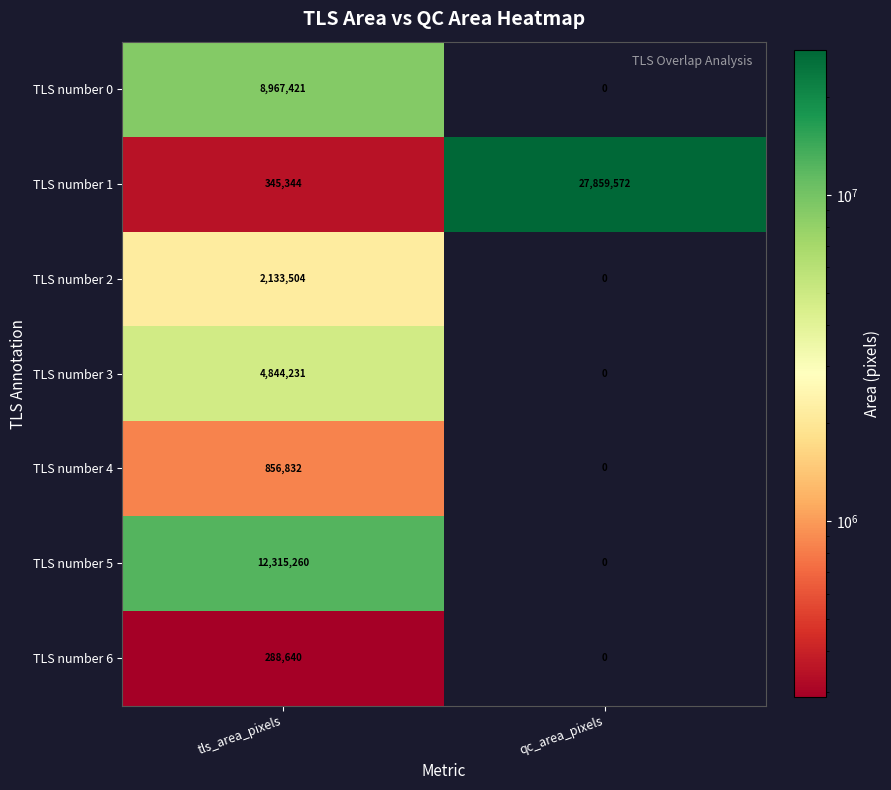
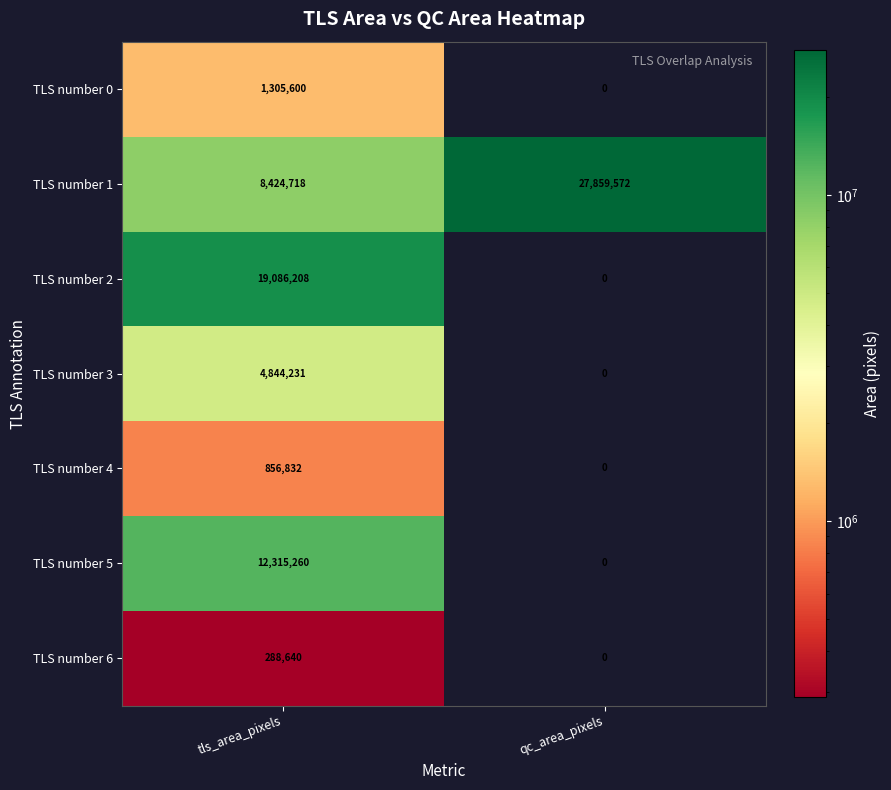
  {
    "TLS number 0": {
-     "tls_area_pixels": "8,967,421"
+     "tls_area_pixels": "1,305,600"
    },
    "TLS number 1": {
-     "tls_area_pixels": "345,344",
+     "tls_area_pixels": "8,424,718",
      "qc_area_pixels": "27,859,572"
    },
    "TLS number 2": {
-     "tls_area_pixels": "2,133,504"
+     "tls_area_pixels": "19,086,208"
    },
    "TLS number 3": {
      "tls_area_pixels": "4,844,231"
    },
    "TLS number 4": {
      "tls_area_pixels": "856,832"
    },
    "TLS number 5": {
      "tls_area_pixels": "12,315,260"
    },
    "TLS number 6": {
      "tls_area_pixels": "288,640"
    }
  }
